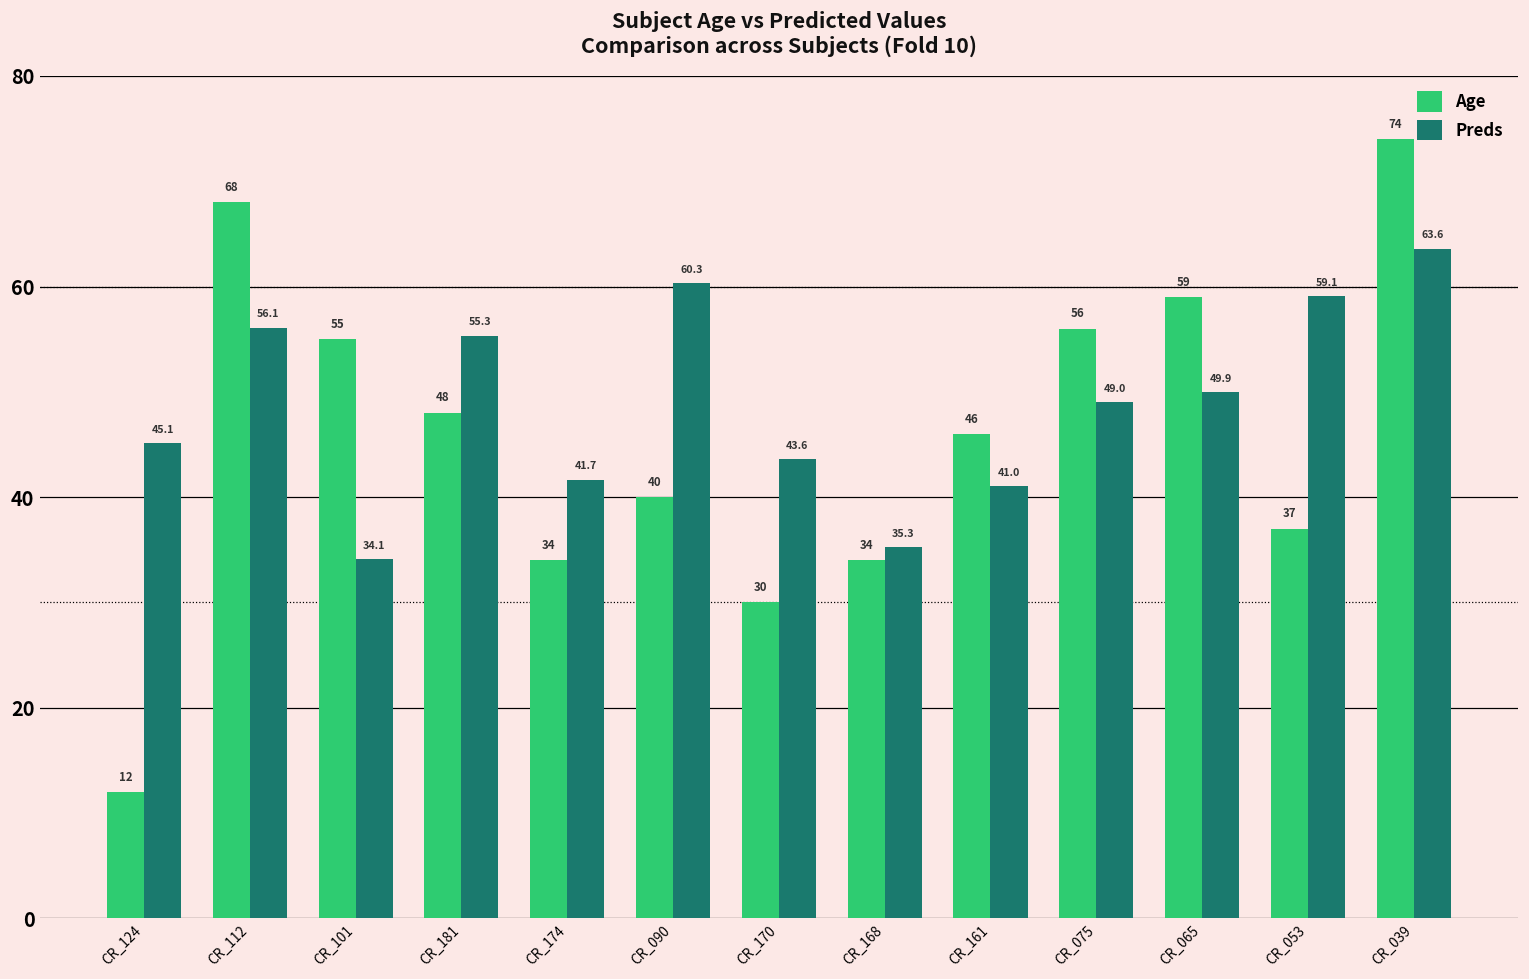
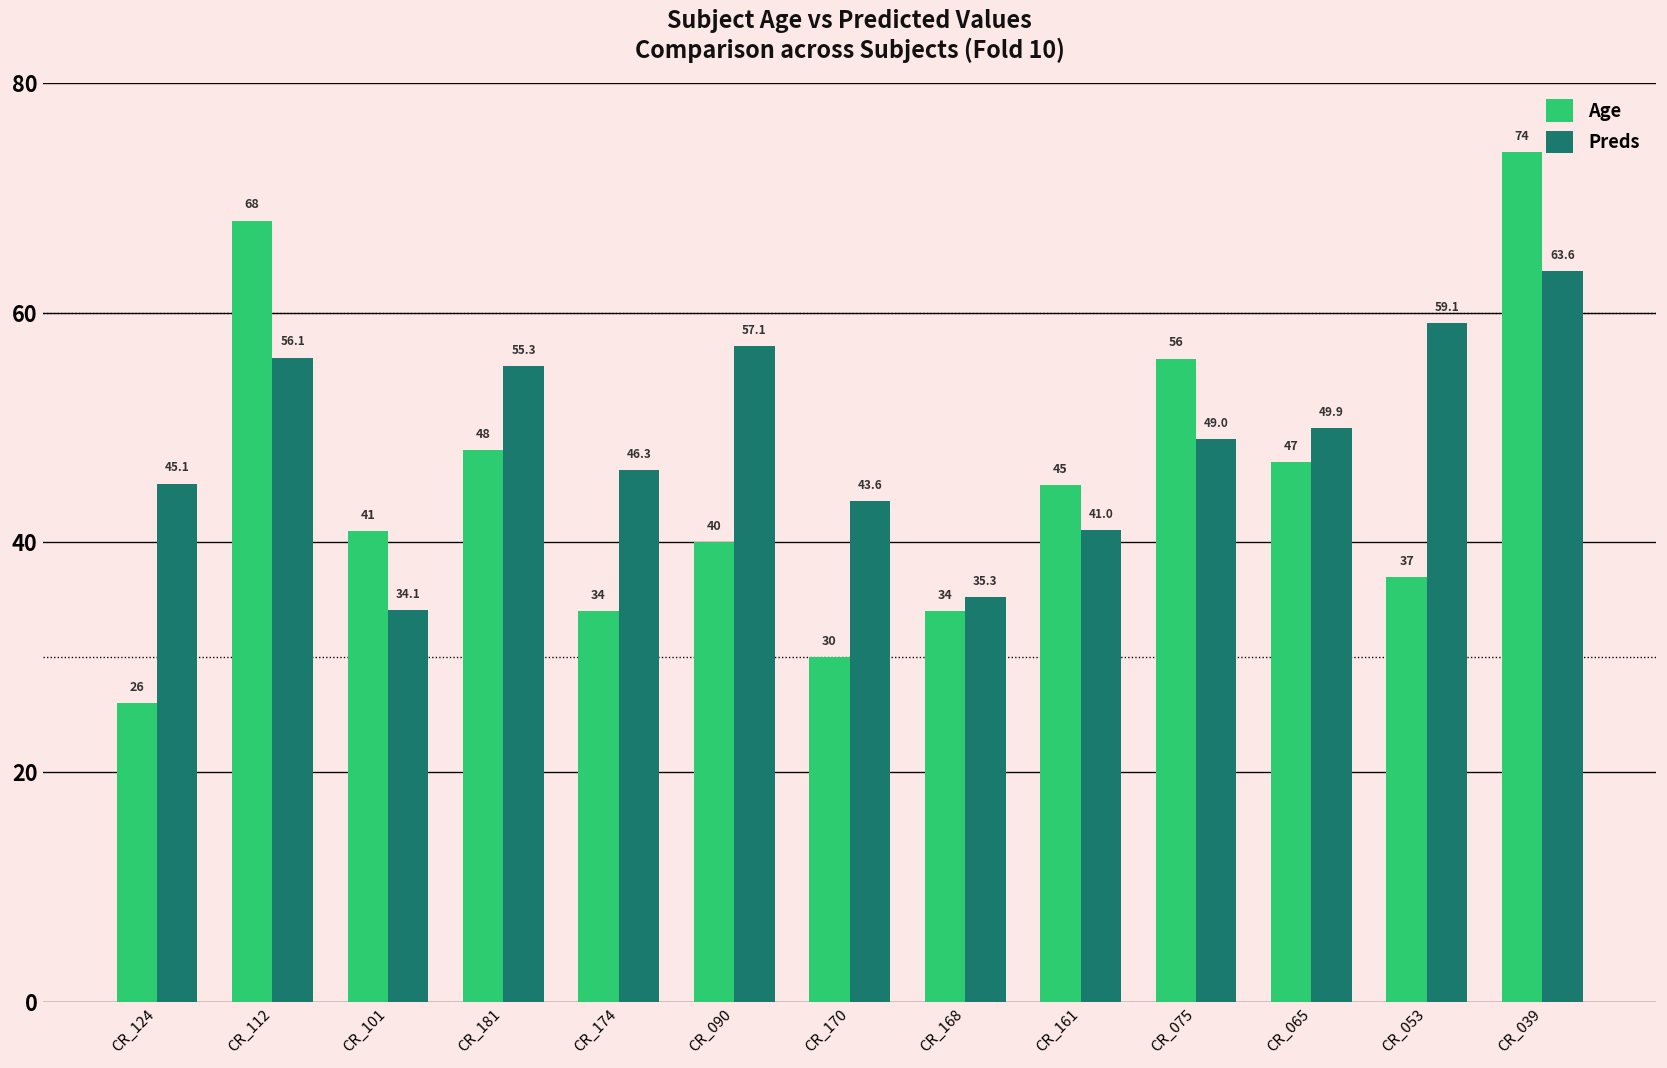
  {
    "Age": {
-     "CR_124": 12,
+     "CR_124": 26,
      "CR_112": 68,
-     "CR_101": 55,
+     "CR_101": 41,
      "CR_181": 48,
      "CR_174": 34,
      "CR_090": 40,
      "CR_170": 30,
      "CR_168": 34,
-     "CR_161": 46,
+     "CR_161": 45,
      "CR_075": 56,
-     "CR_065": 59,
+     "CR_065": 47,
      "CR_053": 37,
      "CR_039": 74
    },
    "Preds": {
      "CR_124": 45.1,
      "CR_112": 56.1,
      "CR_101": 34.1,
      "CR_181": 55.3,
-     "CR_174": 41.7,
-     "CR_090": 60.3,
+     "CR_174": 46.3,
+     "CR_090": 57.1,
      "CR_170": 43.6,
      "CR_168": 35.3,
      "CR_161": 41.0,
      "CR_075": 49.0,
      "CR_065": 49.9,
      "CR_053": 59.1,
      "CR_039": 63.6
    }
  }
